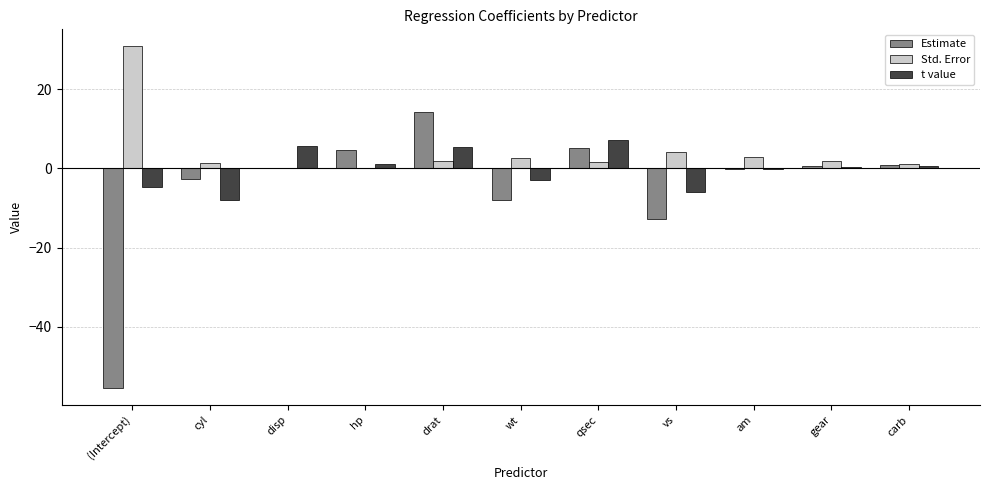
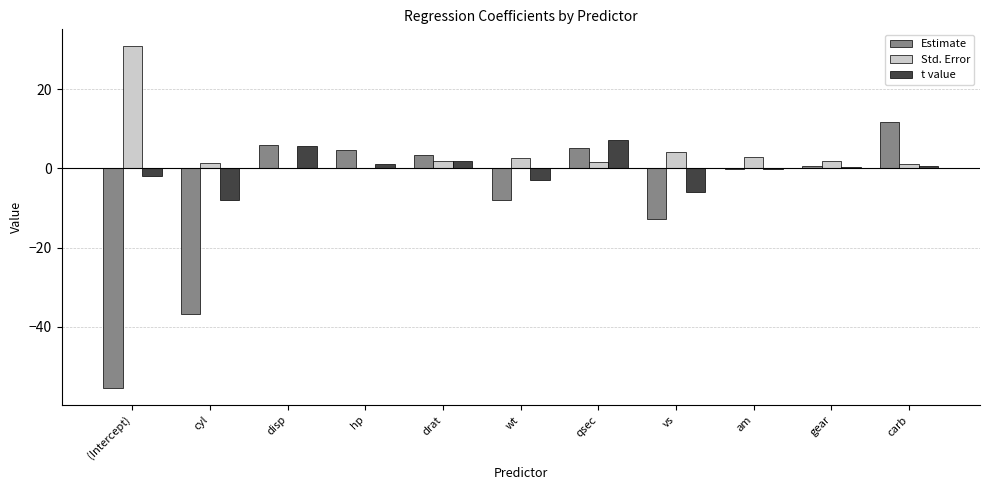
  {
    "Estimate": {
      "(Intercept)": -55,
-     "cyl": -3,
-     "disp": 0,
+     "cyl": -37,
+     "disp": 6,
      "hp": 5,
-     "drat": 14,
+     "drat": 3,
      "wt": -8,
      "qsec": 5,
      "vs": -13,
-     "carb": 1
+     "carb": 12
    },
    "Std. Error": {
      "(Intercept)": 31,
      "cyl": 1,
      "drat": 2,
      "wt": 3,
      "qsec": 2,
      "vs": 4,
      "am": 3,
      "gear": 2,
      "carb": 1
    },
    "t value": {
-     "(Intercept)": -5,
+     "(Intercept)": -2,
      "cyl": -8,
      "disp": 6,
      "hp": 1,
-     "drat": 5,
+     "drat": 2,
      "wt": -3,
      "qsec": 7,
      "vs": -6,
      "carb": 1
    }
  }
